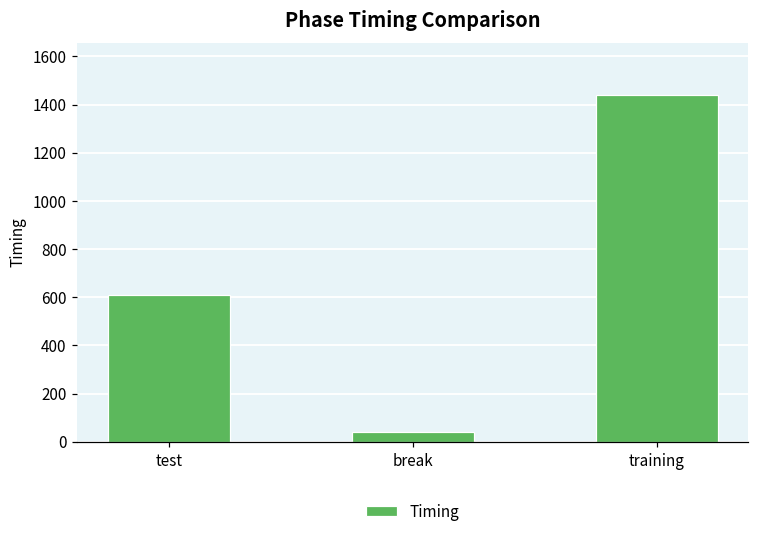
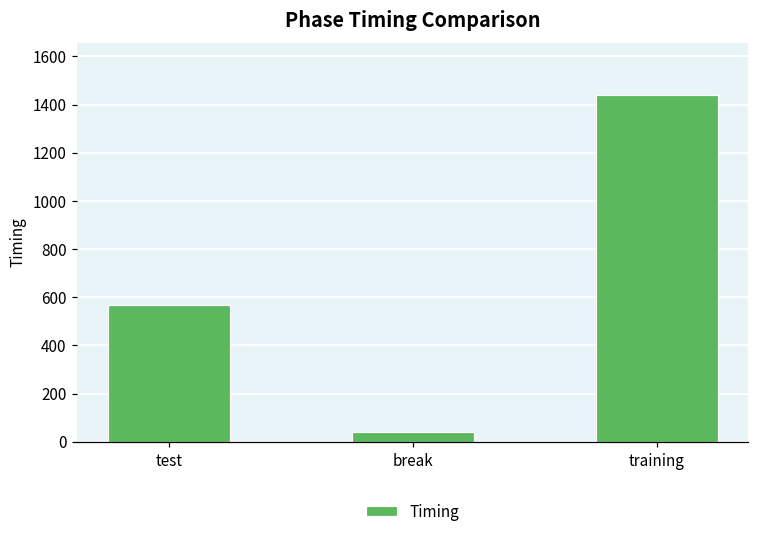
  {
-   "test": 610,
+   "test": 570,
    "break": 40,
    "training": 1440
  }
